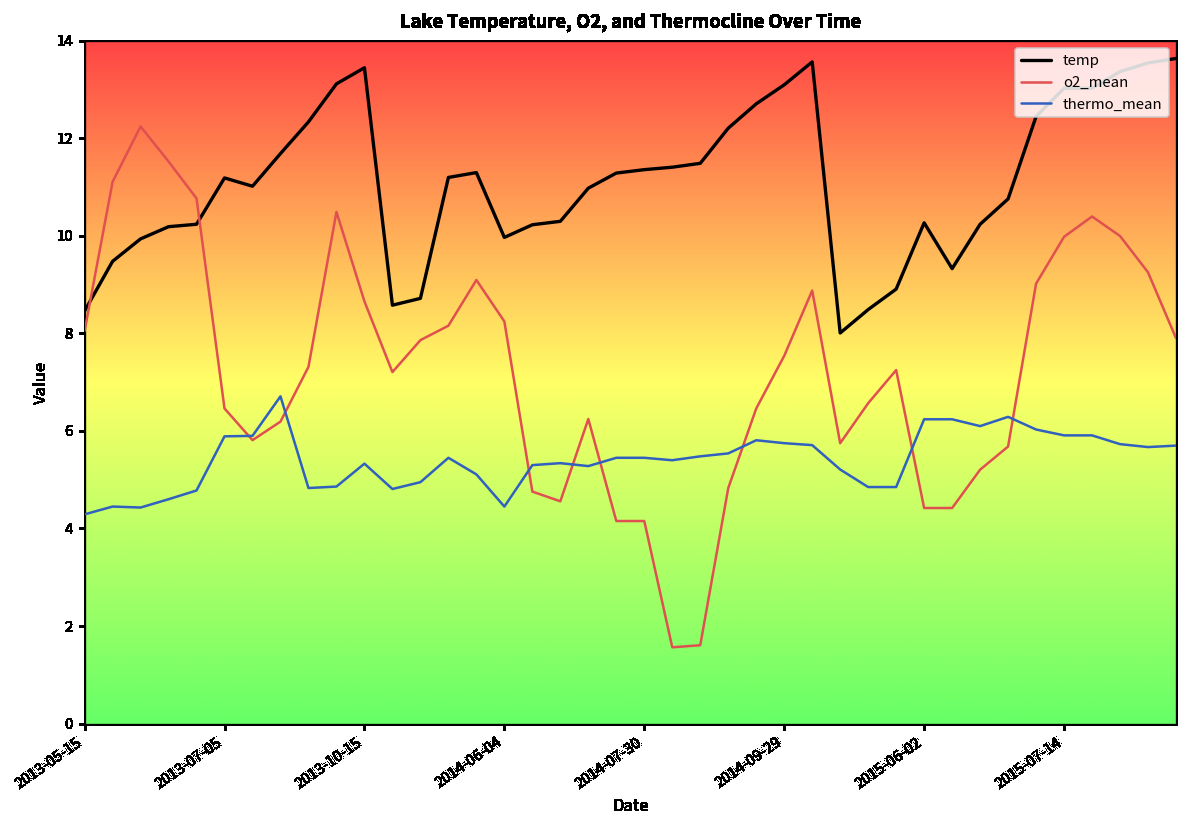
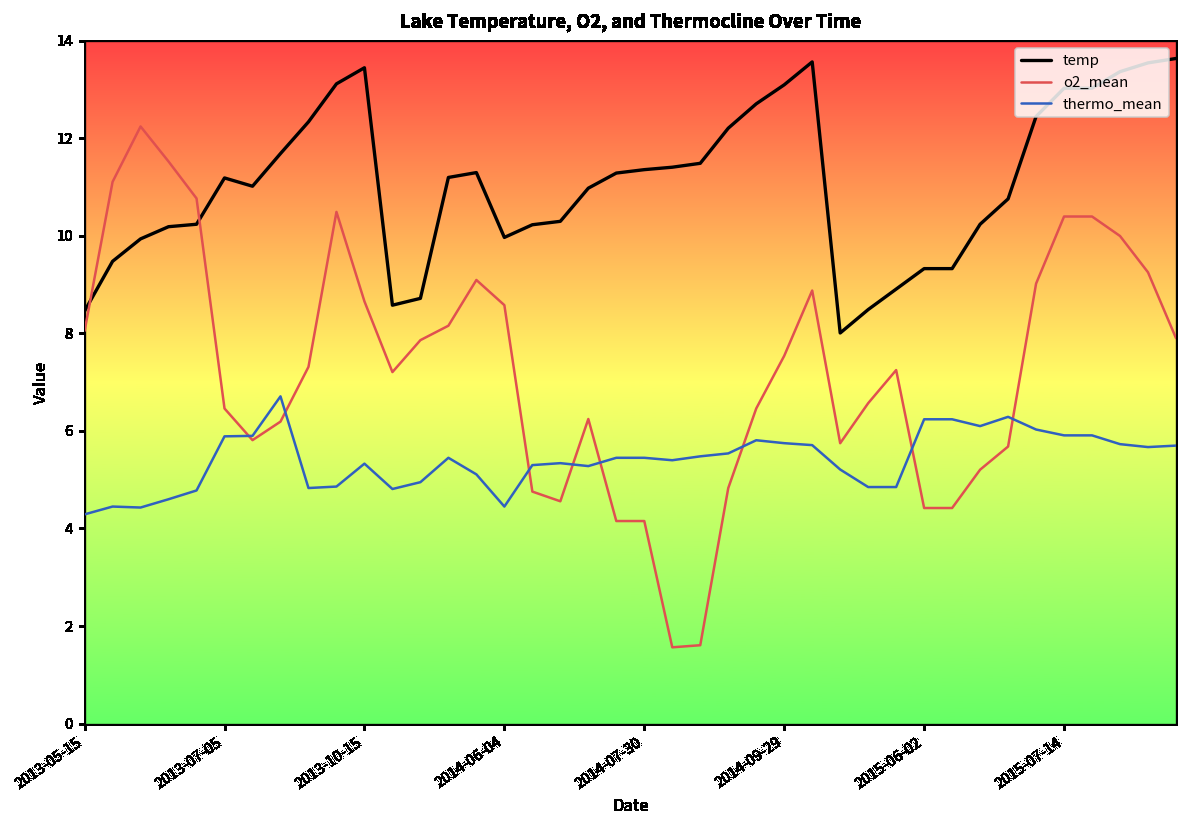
  {
    "temp": {
      "2013-05-15": 8.5,
      "2013-07-05": 11.2,
      "2013-10-15": 13.5,
      "2014-06-04": 10.0,
      "2014-07-30": 11.4,
      "2014-09-29": 13.1,
-     "2015-06-02": 10.3
+     "2015-06-02": 9.3
    },
    "o2_mean": {
      "2013-05-15": 8.1,
      "2013-07-05": 6.5,
      "2013-10-15": 8.7,
-     "2014-06-04": 8.2,
+     "2014-06-04": 8.6,
      "2014-07-30": 4.2,
      "2014-09-29": 7.5,
      "2015-06-02": 4.4,
-     "2015-07-14": 10.0
+     "2015-07-14": 10.4
    },
    "thermo_mean": {
      "2013-05-15": 4.3,
      "2013-07-05": 5.9,
      "2013-10-15": 5.3,
      "2014-06-04": 4.5,
      "2014-07-30": 5.5,
      "2014-09-29": 5.8,
      "2015-06-02": 6.2,
      "2015-07-14": 5.9
    }
  }
